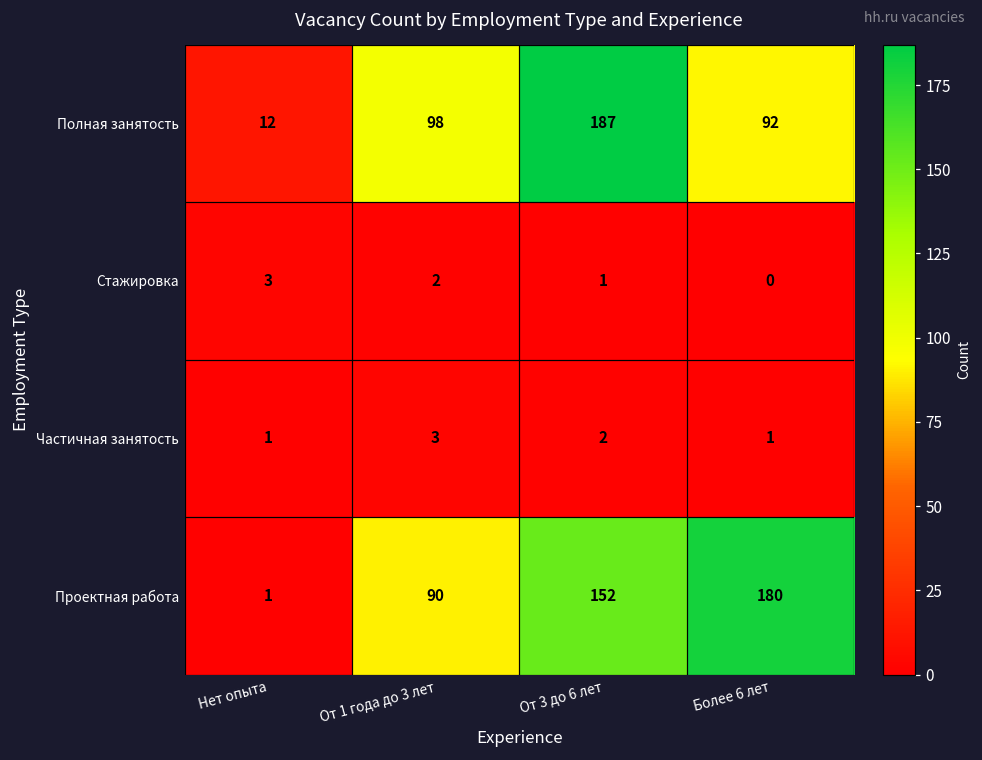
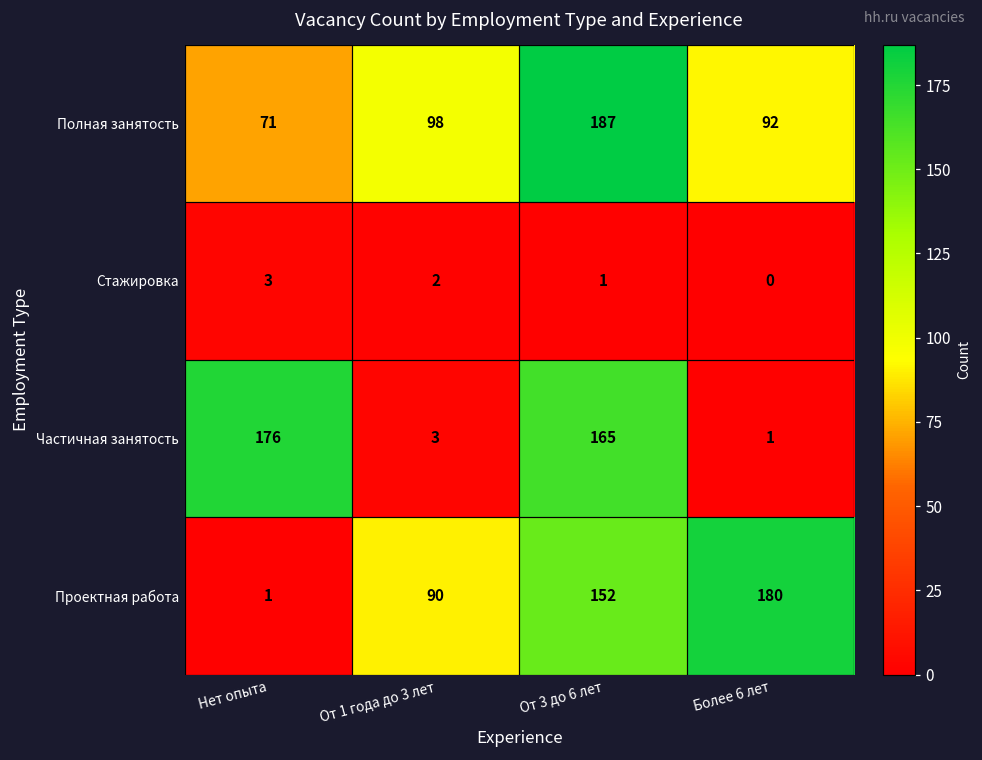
  {
    "Полная занятость": {
-     "Нет опыта": 12,
+     "Нет опыта": 71,
      "От 1 года до 3 лет": 98,
      "От 3 до 6 лет": 187,
      "Более 6 лет": 92
    },
    "Стажировка": {
      "Нет опыта": 3,
      "От 1 года до 3 лет": 2,
      "От 3 до 6 лет": 1,
      "Более 6 лет": 0
    },
    "Частичная занятость": {
-     "Нет опыта": 1,
+     "Нет опыта": 176,
      "От 1 года до 3 лет": 3,
-     "От 3 до 6 лет": 2,
+     "От 3 до 6 лет": 165,
      "Более 6 лет": 1
    },
    "Проектная работа": {
      "Нет опыта": 1,
      "От 1 года до 3 лет": 90,
      "От 3 до 6 лет": 152,
      "Более 6 лет": 180
    }
  }
